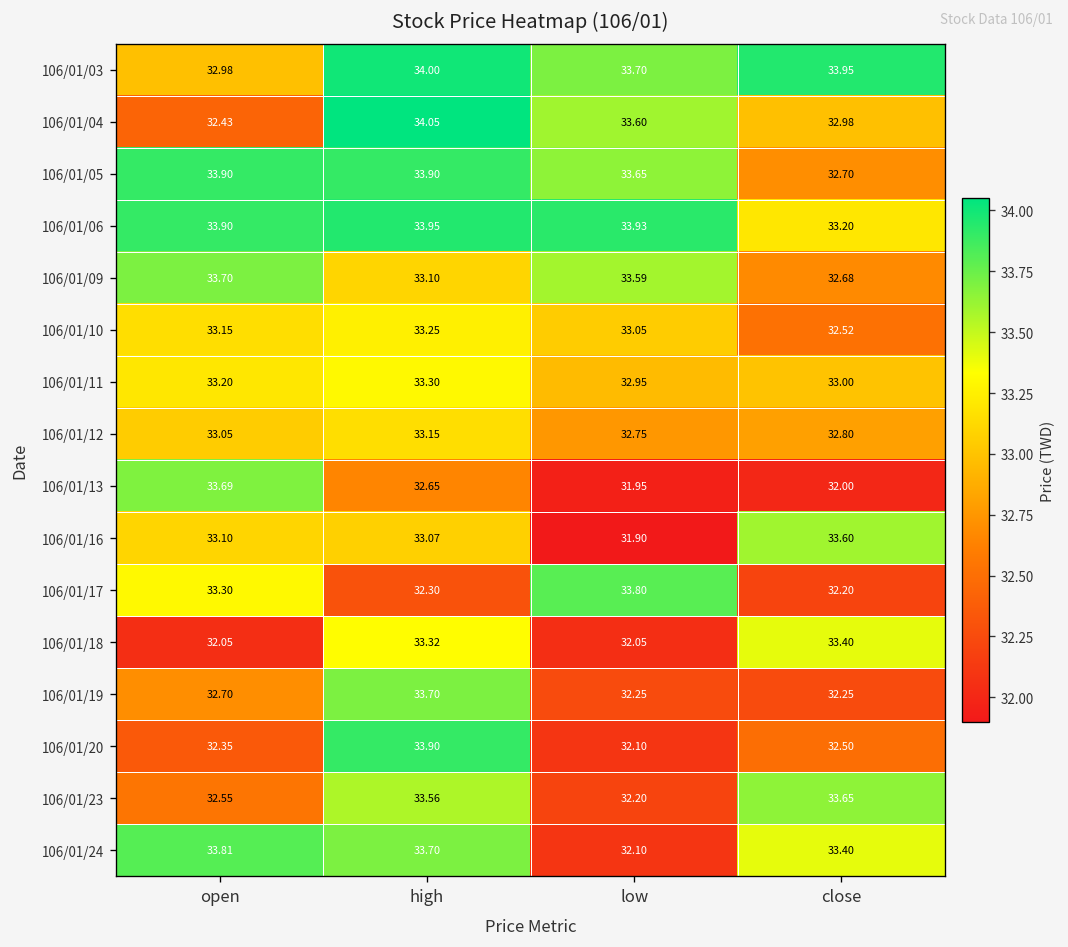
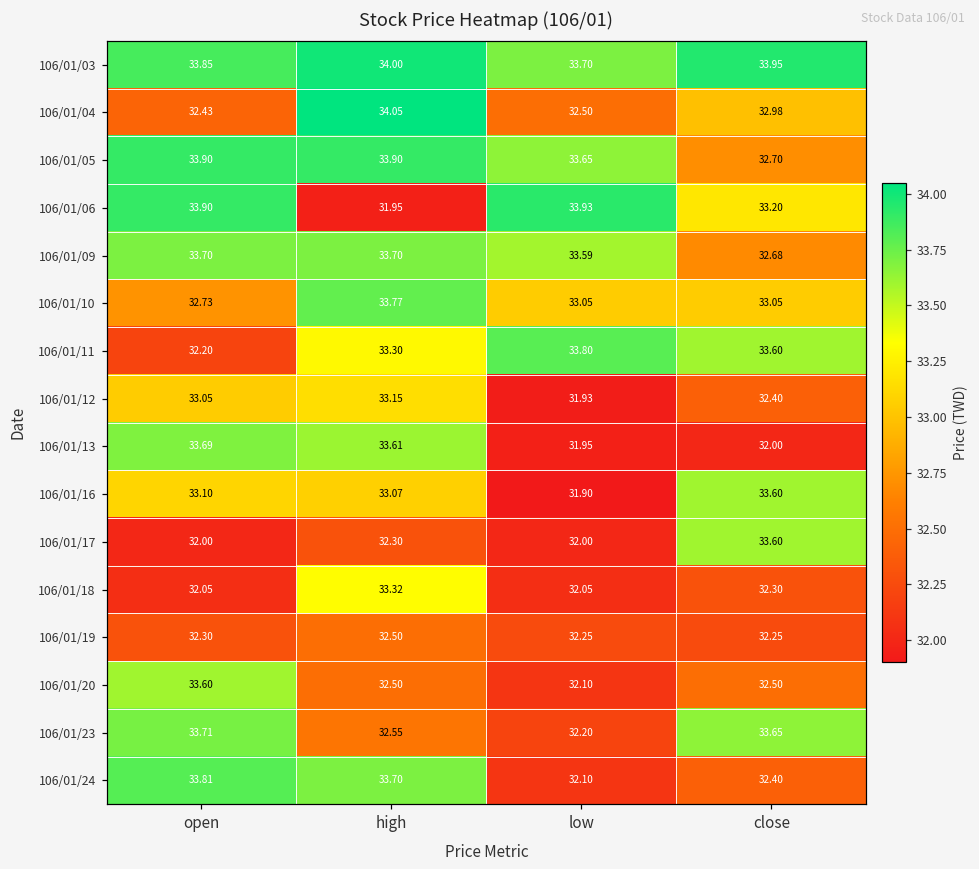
  {
    "106/01/03": {
-     "open": 32.98,
+     "open": 33.85,
      "high": 34.00,
      "low": 33.70,
      "close": 33.95
    },
    "106/01/04": {
      "open": 32.43,
      "high": 34.05,
-     "low": 33.60,
+     "low": 32.50,
      "close": 32.98
    },
    "106/01/05": {
      "open": 33.90,
      "high": 33.90,
      "low": 33.65,
      "close": 32.70
    },
    "106/01/06": {
      "open": 33.90,
-     "high": 33.95,
+     "high": 31.95,
      "low": 33.93,
      "close": 33.20
    },
    "106/01/09": {
      "open": 33.70,
-     "high": 33.10,
+     "high": 33.70,
      "low": 33.59,
      "close": 32.68
    },
    "106/01/10": {
-     "open": 33.15,
-     "high": 33.25,
+     "open": 32.73,
+     "high": 33.77,
      "low": 33.05,
-     "close": 32.52
+     "close": 33.05
    },
    "106/01/11": {
-     "open": 33.20,
+     "open": 32.20,
      "high": 33.30,
-     "low": 32.95,
-     "close": 33.00
+     "low": 33.80,
+     "close": 33.60
    },
    "106/01/12": {
      "open": 33.05,
      "high": 33.15,
-     "low": 32.75,
-     "close": 32.80
+     "low": 31.93,
+     "close": 32.40
    },
    "106/01/13": {
      "open": 33.69,
-     "high": 32.65,
+     "high": 33.61,
      "low": 31.95,
      "close": 32.00
    },
    "106/01/16": {
      "open": 33.10,
      "high": 33.07,
      "low": 31.90,
      "close": 33.60
    },
    "106/01/17": {
-     "open": 33.30,
+     "open": 32.00,
      "high": 32.30,
-     "low": 33.80,
-     "close": 32.20
+     "low": 32.00,
+     "close": 33.60
    },
    "106/01/18": {
      "open": 32.05,
      "high": 33.32,
      "low": 32.05,
-     "close": 33.40
+     "close": 32.30
    },
    "106/01/19": {
-     "open": 32.70,
-     "high": 33.70,
+     "open": 32.30,
+     "high": 32.50,
      "low": 32.25,
      "close": 32.25
    },
    "106/01/20": {
-     "open": 32.35,
-     "high": 33.90,
+     "open": 33.60,
+     "high": 32.50,
      "low": 32.10,
      "close": 32.50
    },
    "106/01/23": {
-     "open": 32.55,
-     "high": 33.56,
+     "open": 33.71,
+     "high": 32.55,
      "low": 32.20,
      "close": 33.65
    },
    "106/01/24": {
      "open": 33.81,
      "high": 33.70,
      "low": 32.10,
-     "close": 33.40
+     "close": 32.40
    }
  }
